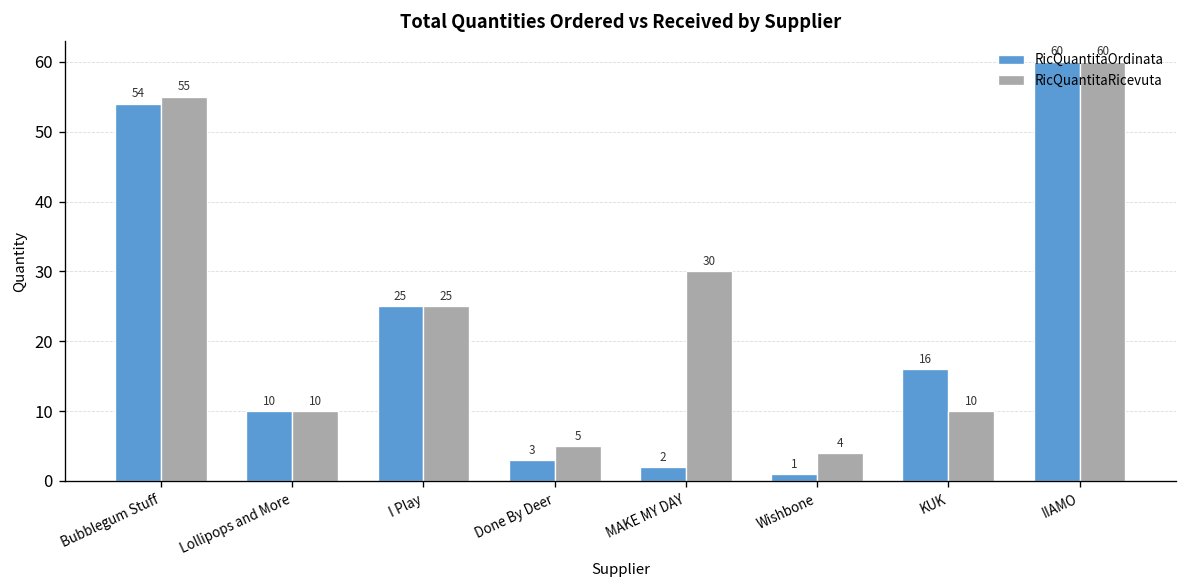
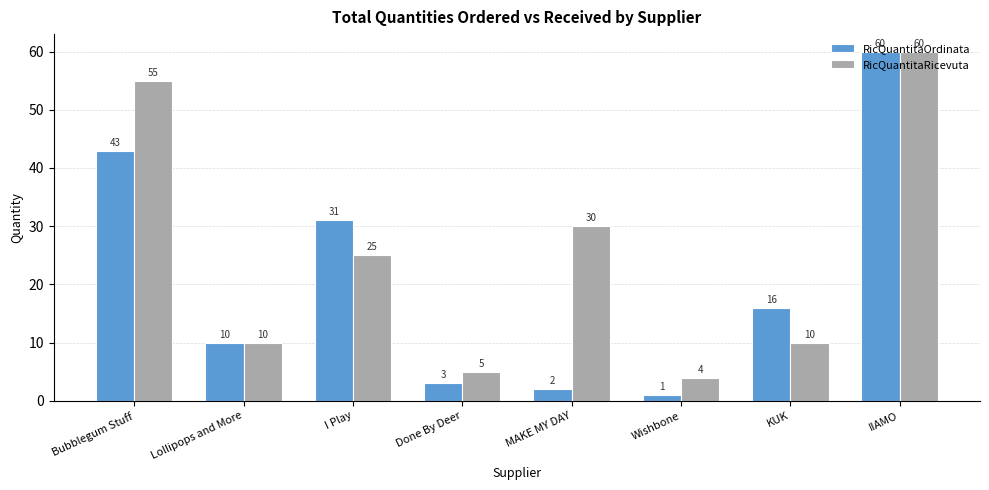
  {
    "RicQuantitaOrdinata": {
-     "Bubblegum Stuff": 54,
+     "Bubblegum Stuff": 43,
      "Lollipops and More": 10,
-     "I Play": 25,
+     "I Play": 31,
      "Done By Deer": 3,
      "MAKE MY DAY": 2,
      "Wishbone": 1,
      "KUK": 16,
      "IIAMO": 60
    },
    "RicQuantitaRicevuta": {
      "Bubblegum Stuff": 55,
      "Lollipops and More": 10,
      "I Play": 25,
      "Done By Deer": 5,
      "MAKE MY DAY": 30,
      "Wishbone": 4,
      "KUK": 10,
      "IIAMO": 60
    }
  }
